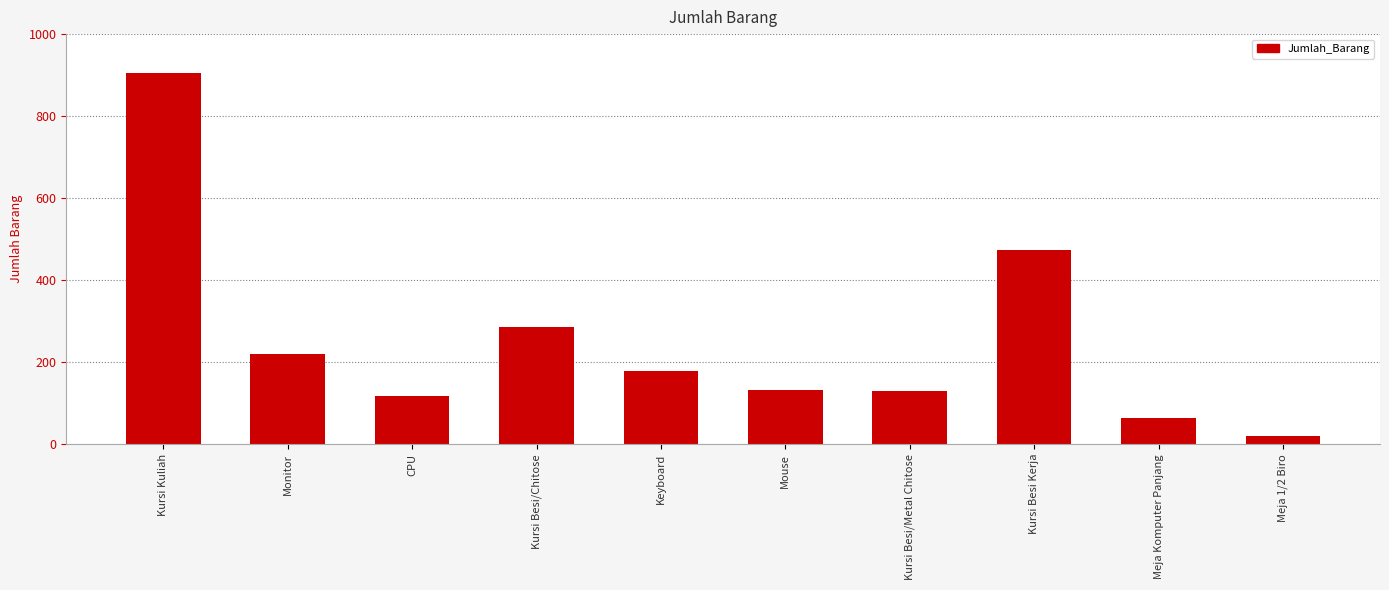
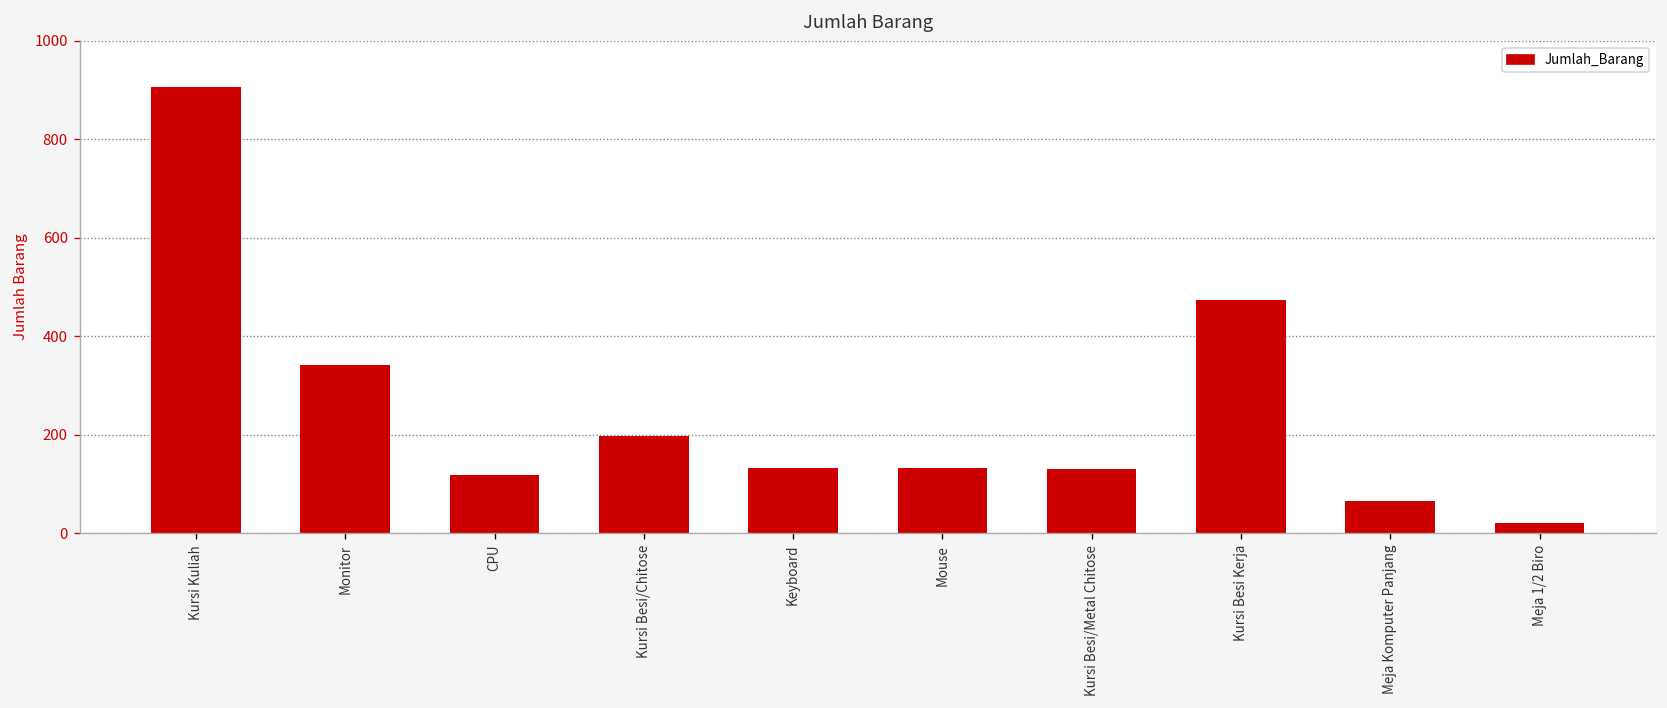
  {
    "Kursi Kuliah": 910,
-   "Monitor": 220,
+   "Monitor": 340,
    "CPU": 120,
-   "Kursi Besi/Chitose": 290,
-   "Keyboard": 180,
+   "Kursi Besi/Chitose": 200,
+   "Keyboard": 130,
    "Mouse": 130,
    "Kursi Besi/Metal Chitose": 130,
    "Kursi Besi Kerja": 470,
    "Meja Komputer Panjang": 70,
    "Meja 1/2 Biro": 20
  }
